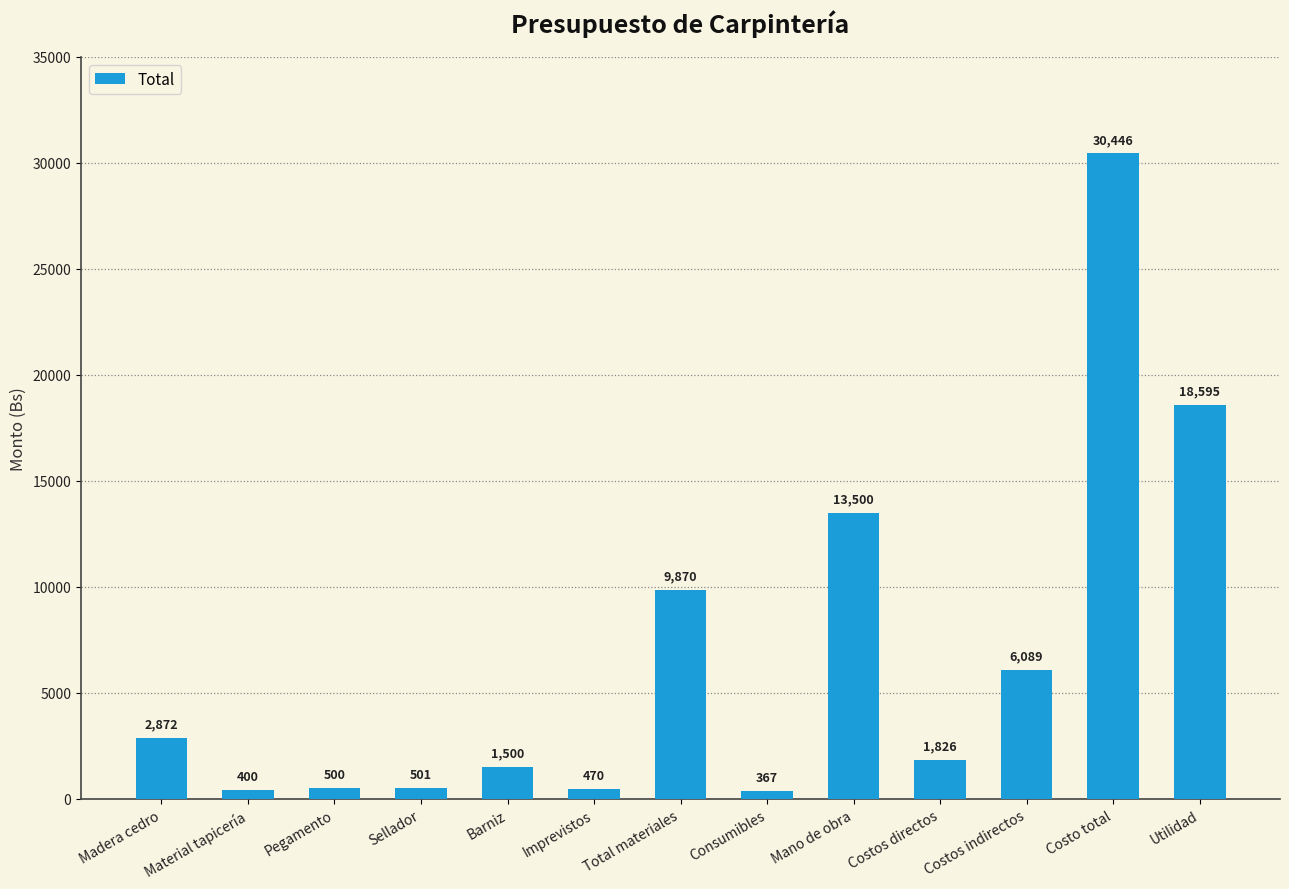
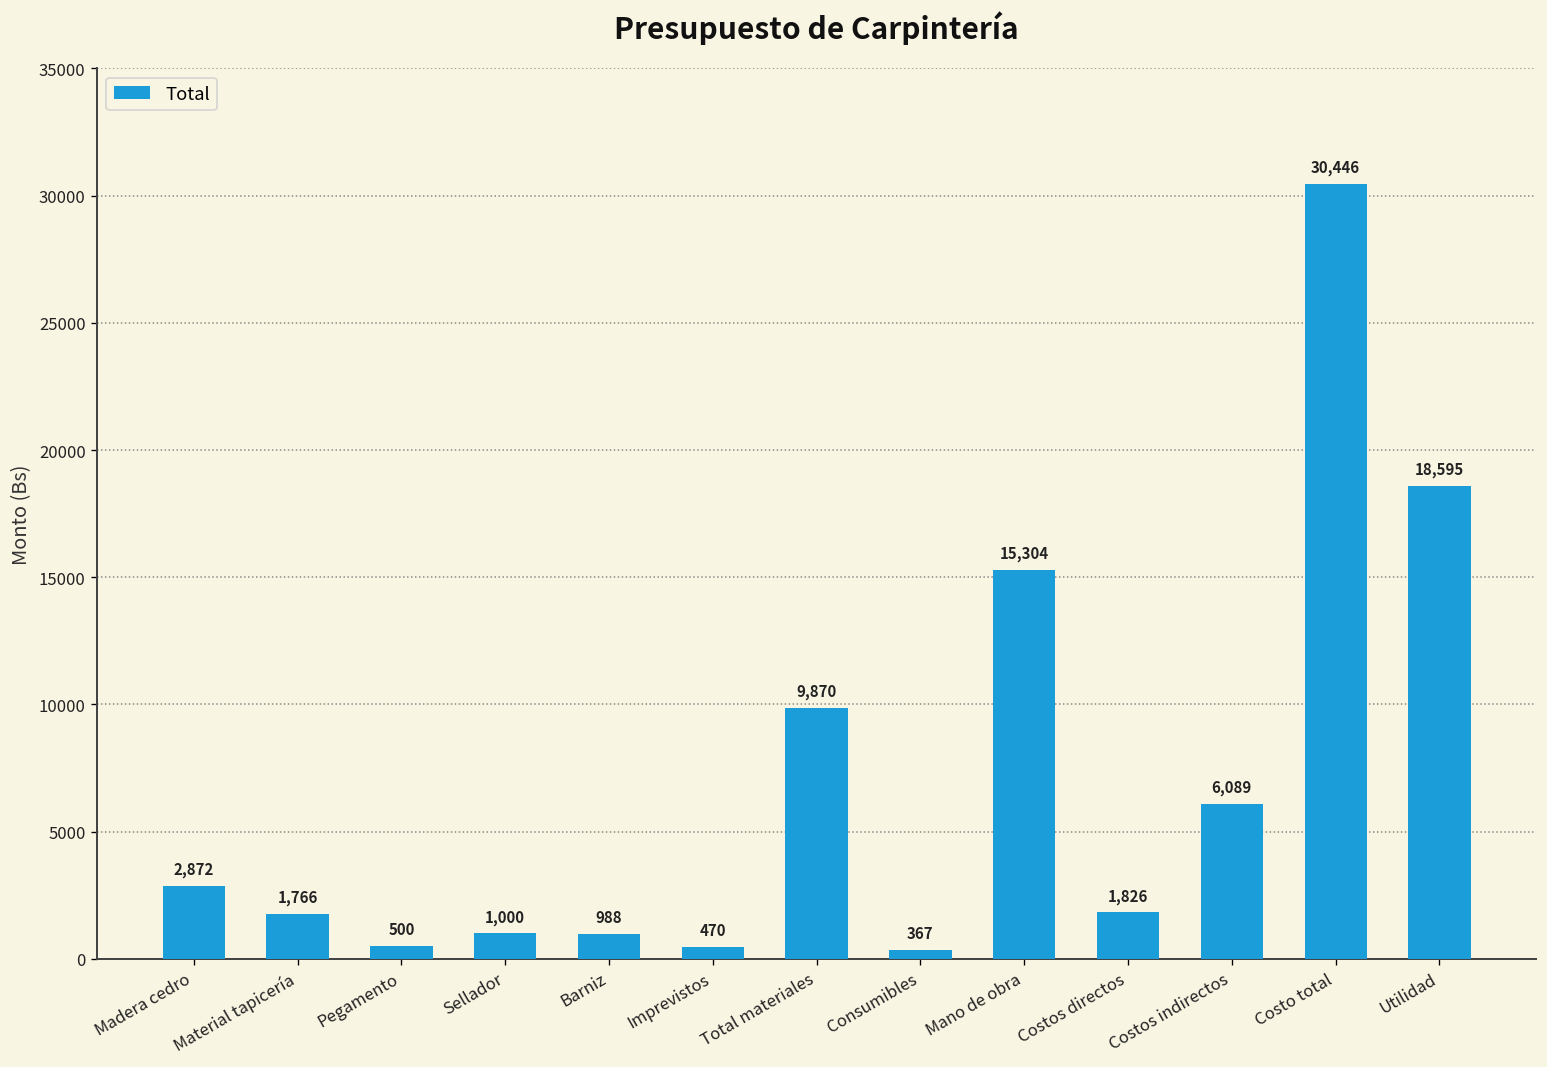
  {
    "Madera cedro": "2,872",
-   "Material tapicería": "400",
+   "Material tapicería": "1,766",
    "Pegamento": "500",
-   "Sellador": "501",
-   "Barniz": "1,500",
+   "Sellador": "1,000",
+   "Barniz": "988",
    "Imprevistos": "470",
    "Total materiales": "9,870",
    "Consumibles": "367",
-   "Mano de obra": "13,500",
+   "Mano de obra": "15,304",
    "Costos directos": "1,826",
    "Costos indirectos": "6,089",
    "Costo total": "30,446"
  }
